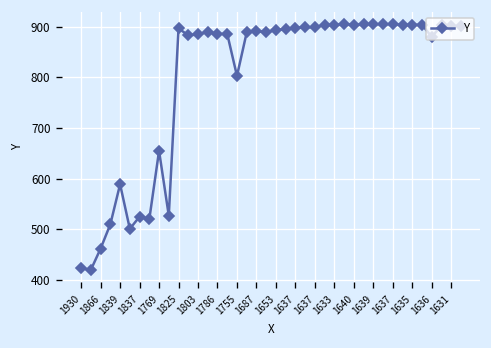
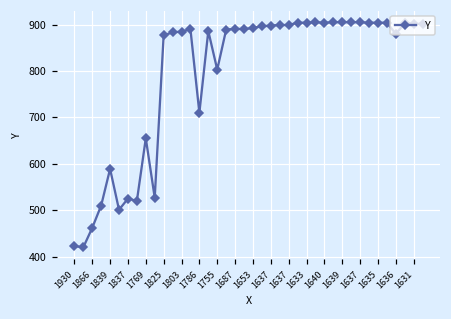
  {
    "1930": 420,
    "1866": 460,
    "1839": 590,
    "1837": 530,
    "1769": 660,
-   "1825": 900,
+   "1825": 880,
    "1803": 890,
-   "1786": 890,
+   "1786": 710,
    "1755": 800,
    "1687": 890,
    "1653": 890,
    "1633": 900,
    "1640": 900,
    "1639": 910,
    "1635": 900
  }
